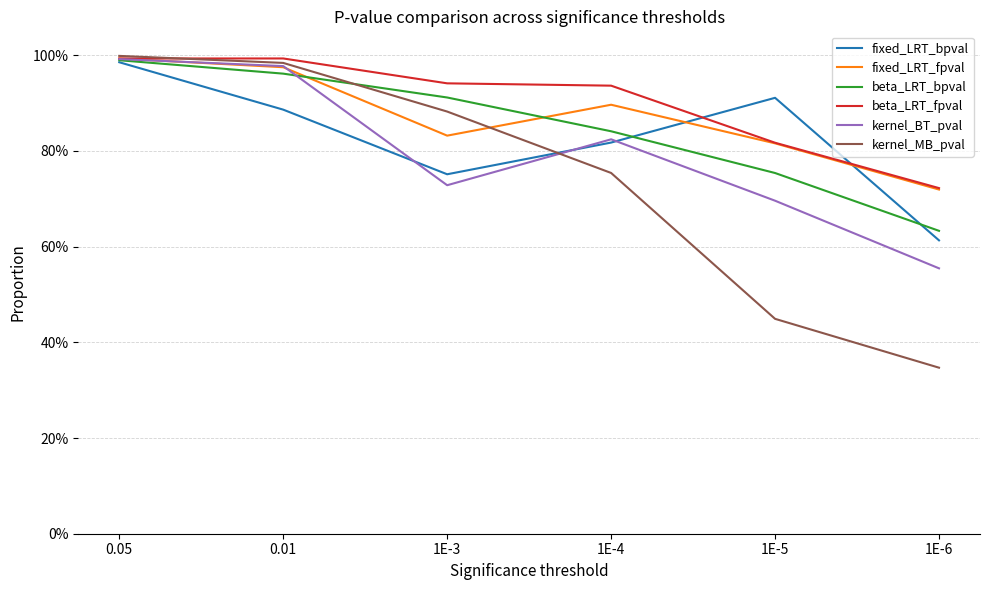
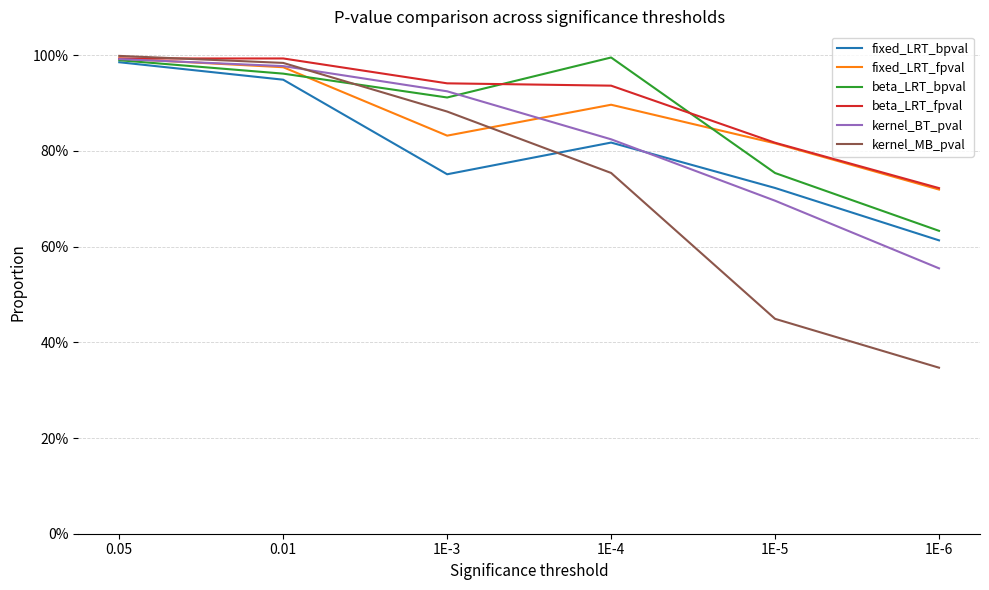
  {
    "fixed_LRT_bpval": {
-     "0.01": "89%",
+     "0.01": "95%",
      "1E-3": "75%",
      "1E-4": "82%",
-     "1E-5": "91%",
+     "1E-5": "72%",
      "1E-6": "61%"
    },
    "fixed_LRT_fpval": {
      "1E-3": "83%",
      "1E-4": "90%"
    },
    "beta_LRT_bpval": {
      "0.01": "96%",
      "1E-3": "91%",
-     "1E-4": "84%",
+     "1E-4": "100%",
      "1E-5": "75%",
      "1E-6": "63%"
    },
    "beta_LRT_fpval": {
      "0.01": "99%",
      "1E-3": "94%",
      "1E-4": "94%"
    },
    "kernel_BT_pval": {
-     "1E-3": "73%",
+     "1E-3": "92%",
      "1E-4": "82%",
      "1E-5": "70%",
      "1E-6": "55%"
    },
    "kernel_MB_pval": {
      "0.05": "100%",
      "0.01": "98%",
      "1E-3": "88%",
      "1E-4": "75%",
      "1E-5": "45%",
      "1E-6": "35%"
    }
  }
